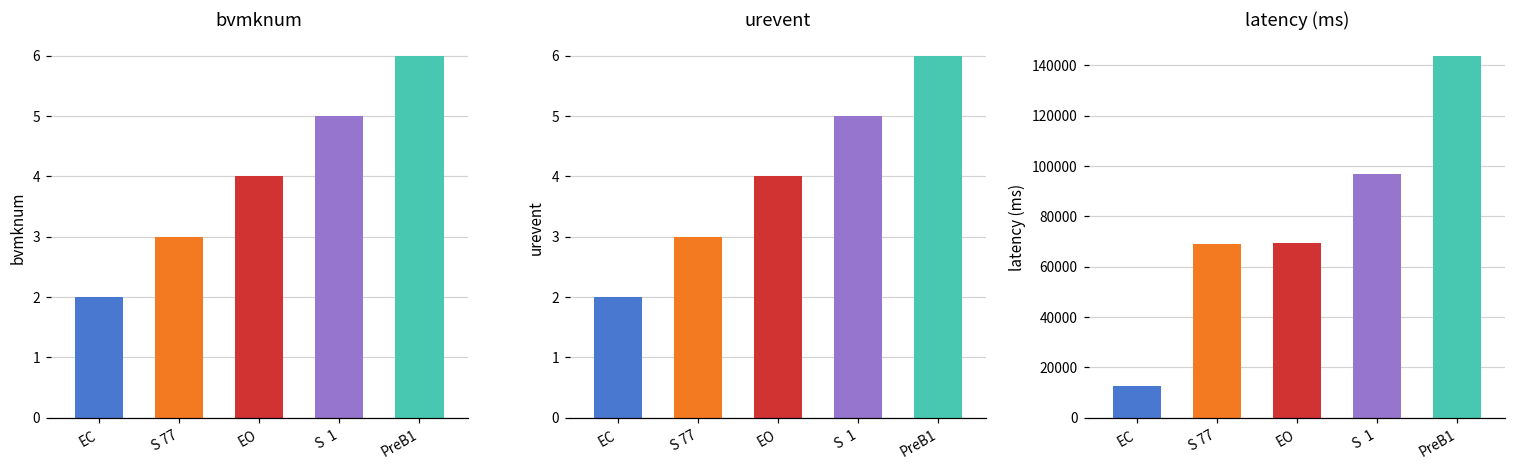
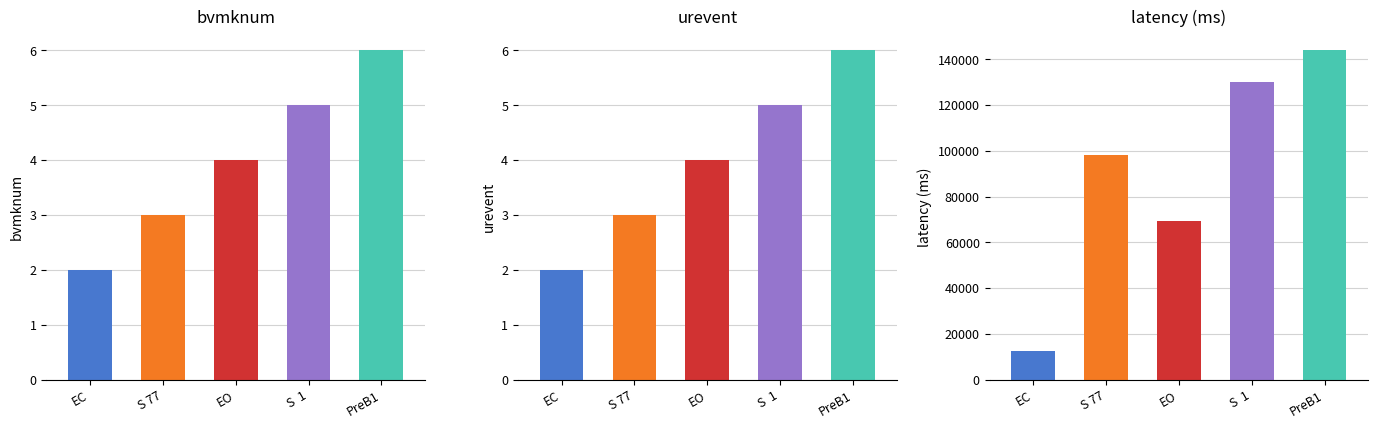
  {
    "bvmknum": {
      "EC": 2.0,
      "S 77": 3.0,
      "EO": 4.0,
      "S 1": 5.0,
      "PreB1": 6.0
    },
    "urevent": {
      "EC": 2.0,
      "S 77": 3.0,
      "EO": 4.0,
      "S 1": 5.0,
      "PreB1": 6.0
    },
    "latency (ms)": {
      "EC": 13000,
-     "S 77": 69000,
+     "S 77": 98000,
      "EO": 69000,
-     "S 1": 97000,
+     "S 1": 130000,
      "PreB1": 144000
    }
  }
